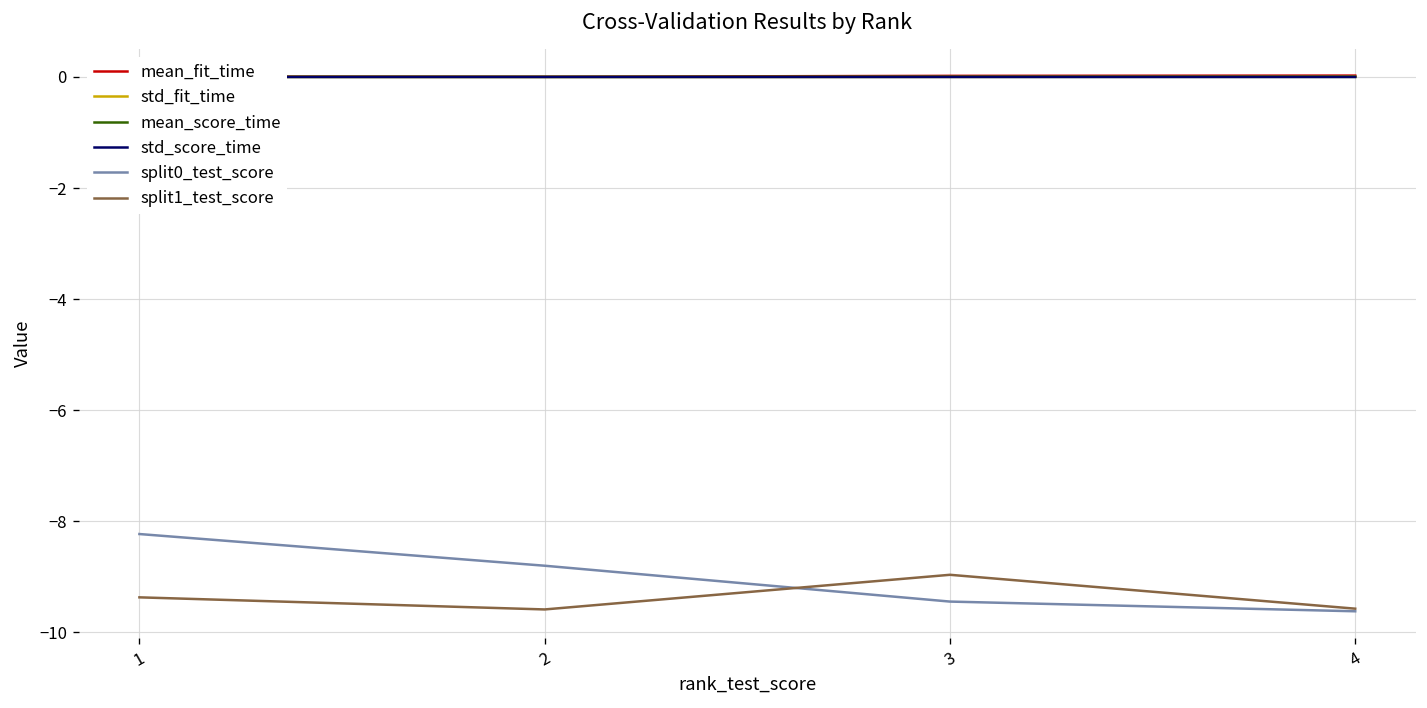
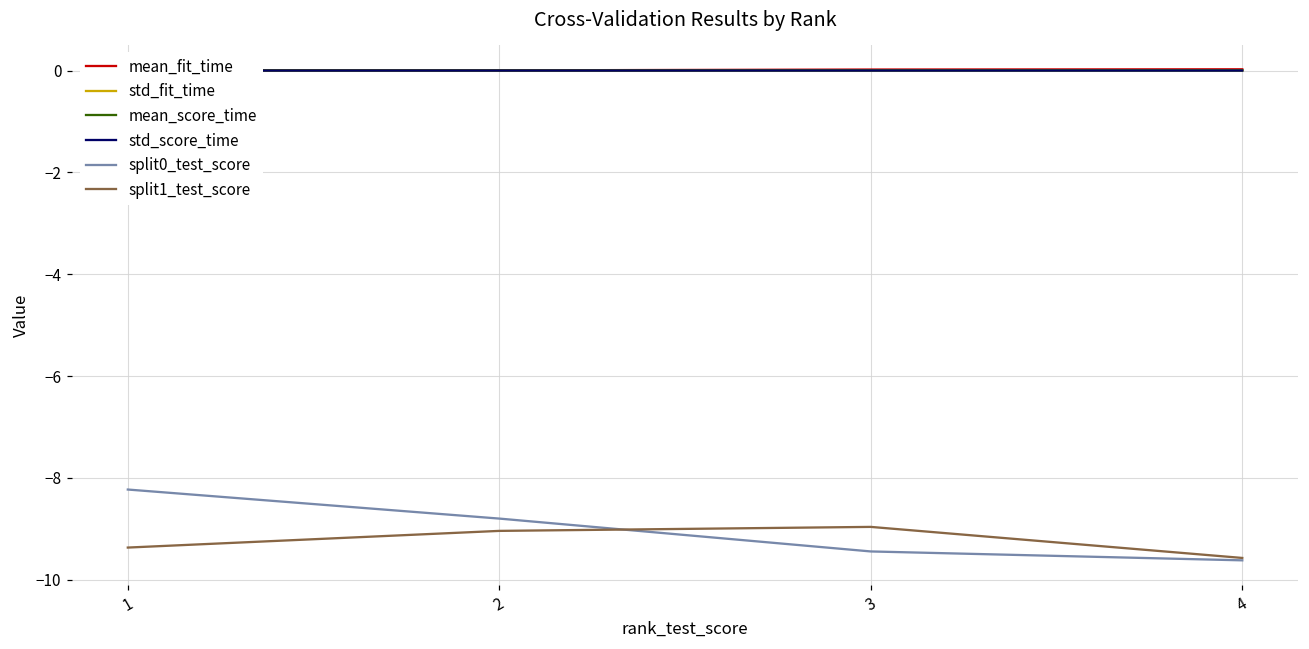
  {
    "split0_test_score": {
      "1": -8.2,
      "2": -8.8,
      "3": -9.4
    },
    "split1_test_score": {
      "1": -9.4,
-     "2": -9.6,
+     "2": -9.0,
      "3": -9.0
    }
  }
